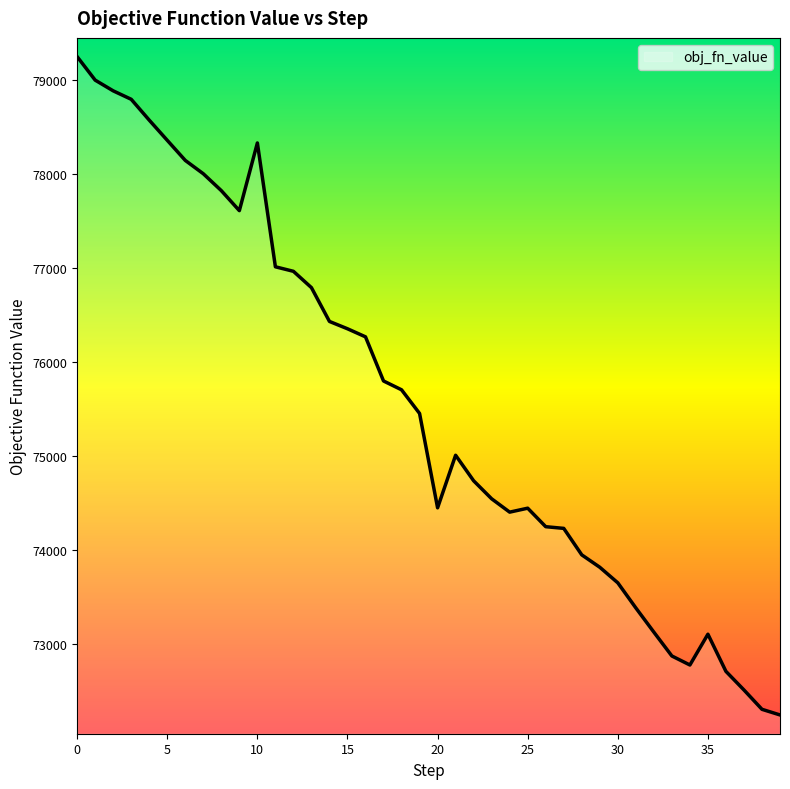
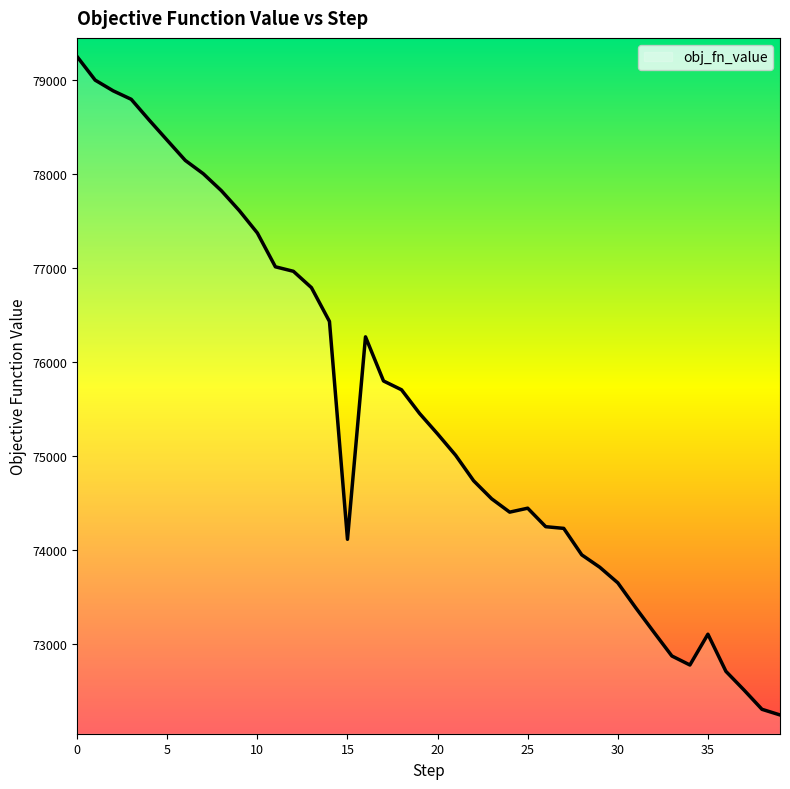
  {
    "0": 79300,
    "5": 78400,
-   "10": 78300,
-   "15": 76400,
-   "20": 74400,
+   "10": 77400,
+   "15": 74100,
+   "20": 75200,
    "25": 74400,
    "30": 73600,
    "35": 73100
  }
